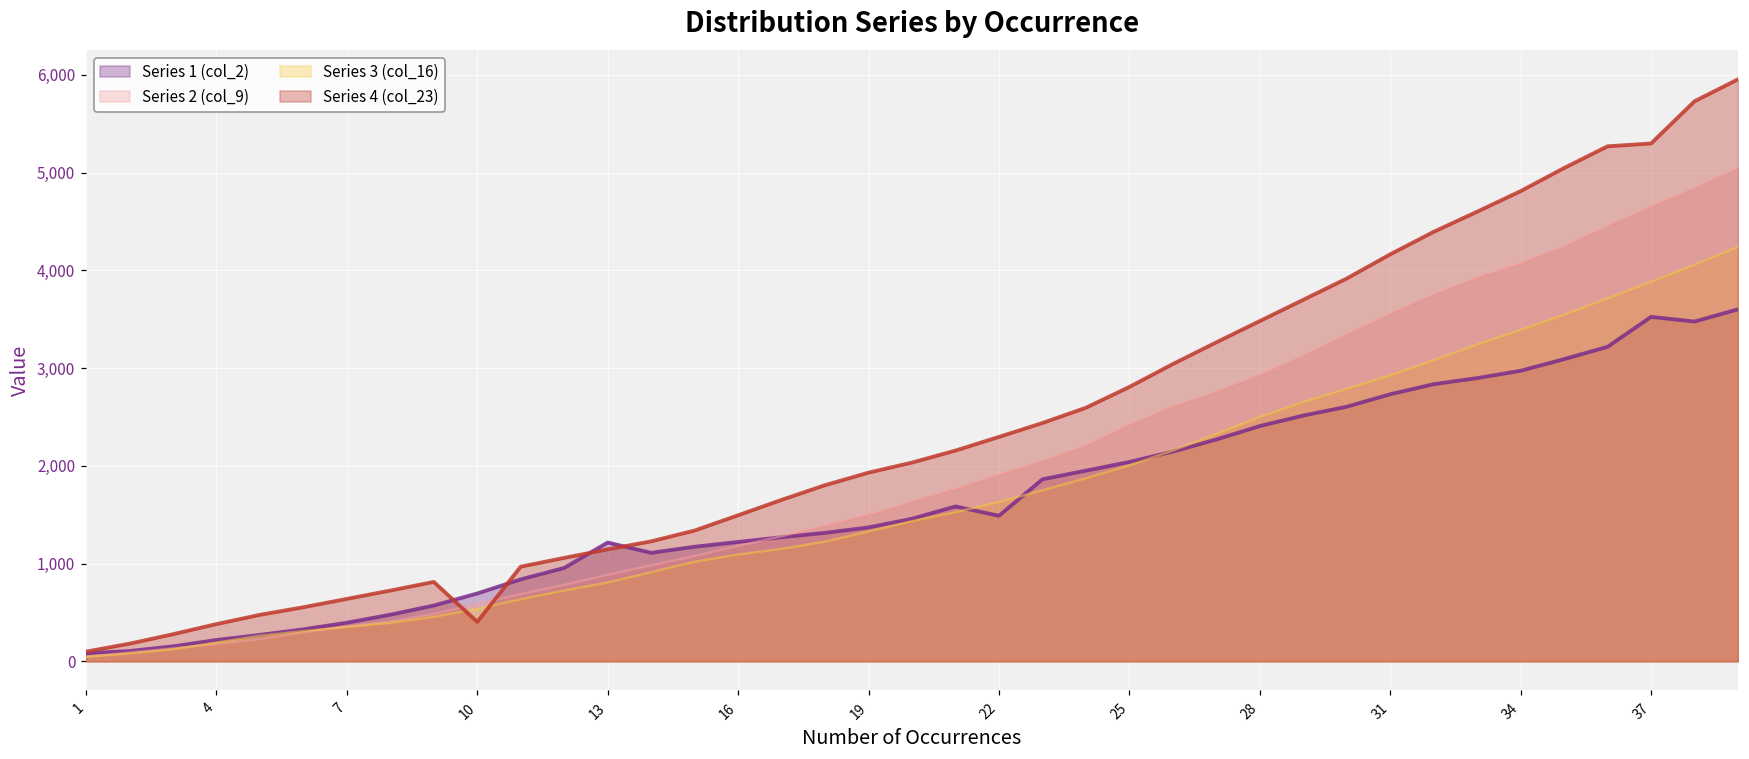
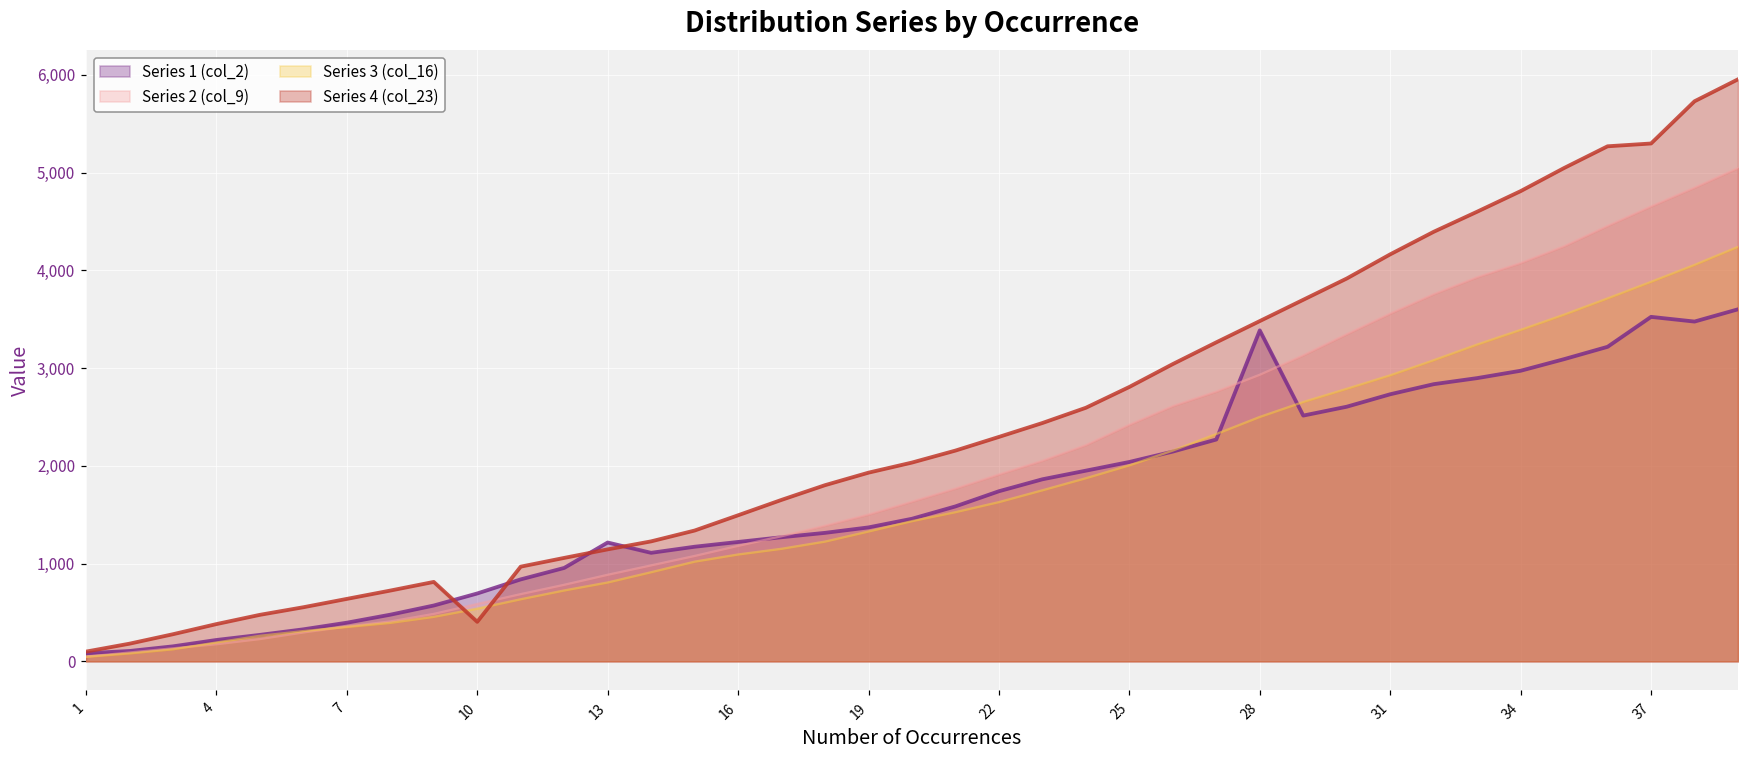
  {
    "Series 1 (col_2)": {
      "7": "400",
      "10": "700",
      "13": "1,200",
      "16": "1,200",
      "19": "1,400",
-     "22": "1,500",
+     "22": "1,700",
      "25": "2,000",
-     "28": "2,400",
+     "28": "3,400",
      "31": "2,700",
      "34": "3,000",
      "37": "3,500"
    },
    "Series 4 (col_23)": {
      "4": "400",
      "7": "600",
      "10": "400",
      "13": "1,100",
      "16": "1,500",
      "19": "1,900",
      "22": "2,300",
      "25": "2,800",
      "28": "3,500",
      "31": "4,200",
      "34": "4,800",
      "37": "5,300"
    }
  }
